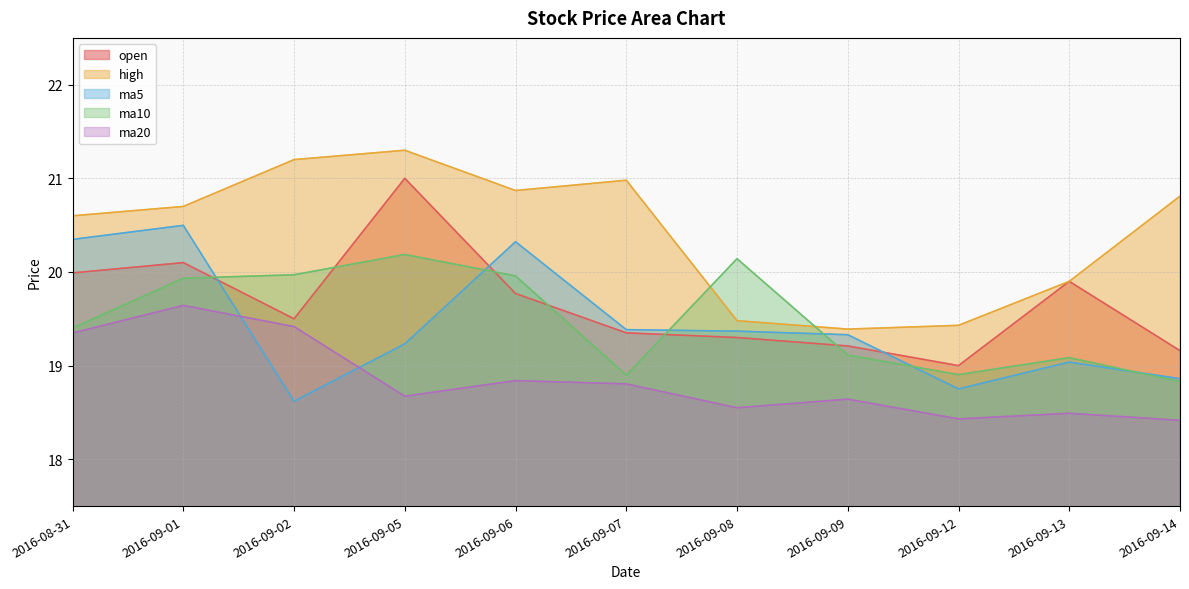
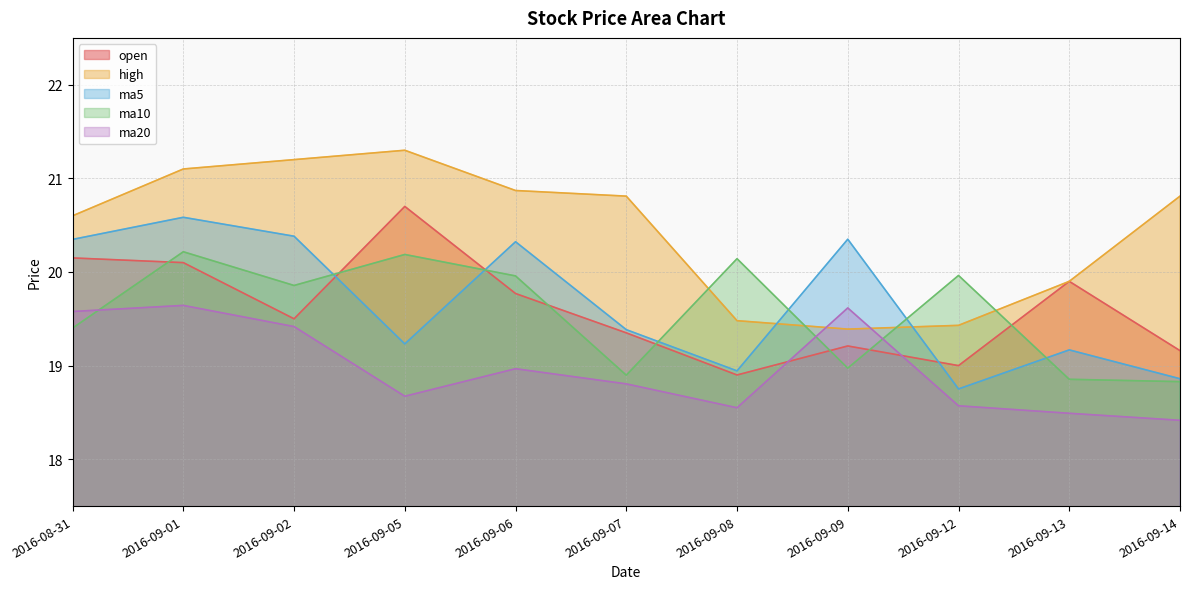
  {
    "open": {
-     "2016-08-31": 20.0,
+     "2016-08-31": 20.2,
      "2016-09-01": 20.1,
      "2016-09-02": 19.5,
-     "2016-09-05": 21.0,
+     "2016-09-05": 20.7,
      "2016-09-06": 19.8,
      "2016-09-07": 19.4,
-     "2016-09-08": 19.3,
+     "2016-09-08": 18.9,
      "2016-09-09": 19.2,
      "2016-09-12": 19.0,
      "2016-09-14": 19.2
    },
    "high": {
      "2016-08-31": 20.6,
-     "2016-09-01": 20.7,
+     "2016-09-01": 21.1,
      "2016-09-02": 21.2,
      "2016-09-05": 21.3,
      "2016-09-06": 20.9,
-     "2016-09-07": 21.0,
+     "2016-09-07": 20.8,
      "2016-09-08": 19.5,
      "2016-09-09": 19.4,
      "2016-09-12": 19.4,
      "2016-09-14": 20.8
    },
    "ma5": {
      "2016-08-31": 20.3,
-     "2016-09-01": 20.5,
-     "2016-09-02": 18.6,
+     "2016-09-01": 20.6,
+     "2016-09-02": 20.4,
      "2016-09-05": 19.2,
      "2016-09-06": 20.3,
      "2016-09-07": 19.4,
-     "2016-09-08": 19.4,
-     "2016-09-09": 19.3,
+     "2016-09-08": 18.9,
+     "2016-09-09": 20.4,
      "2016-09-12": 18.8,
-     "2016-09-13": 19.0,
+     "2016-09-13": 19.2,
      "2016-09-14": 18.9
    },
    "ma10": {
      "2016-08-31": 19.4,
-     "2016-09-01": 19.9,
-     "2016-09-02": 20.0,
+     "2016-09-01": 20.2,
+     "2016-09-02": 19.9,
      "2016-09-05": 20.2,
      "2016-09-06": 20.0,
      "2016-09-07": 18.9,
      "2016-09-08": 20.1,
-     "2016-09-09": 19.1,
-     "2016-09-12": 18.9,
-     "2016-09-13": 19.1,
+     "2016-09-09": 19.0,
+     "2016-09-12": 20.0,
+     "2016-09-13": 18.9,
      "2016-09-14": 18.8
    },
    "ma20": {
-     "2016-08-31": 19.3,
+     "2016-08-31": 19.6,
      "2016-09-01": 19.6,
      "2016-09-02": 19.4,
      "2016-09-05": 18.7,
-     "2016-09-06": 18.8,
+     "2016-09-06": 19.0,
      "2016-09-07": 18.8,
      "2016-09-08": 18.6,
-     "2016-09-09": 18.6,
-     "2016-09-12": 18.4,
+     "2016-09-09": 19.6,
+     "2016-09-12": 18.6,
      "2016-09-13": 18.5,
      "2016-09-14": 18.4
    }
  }
